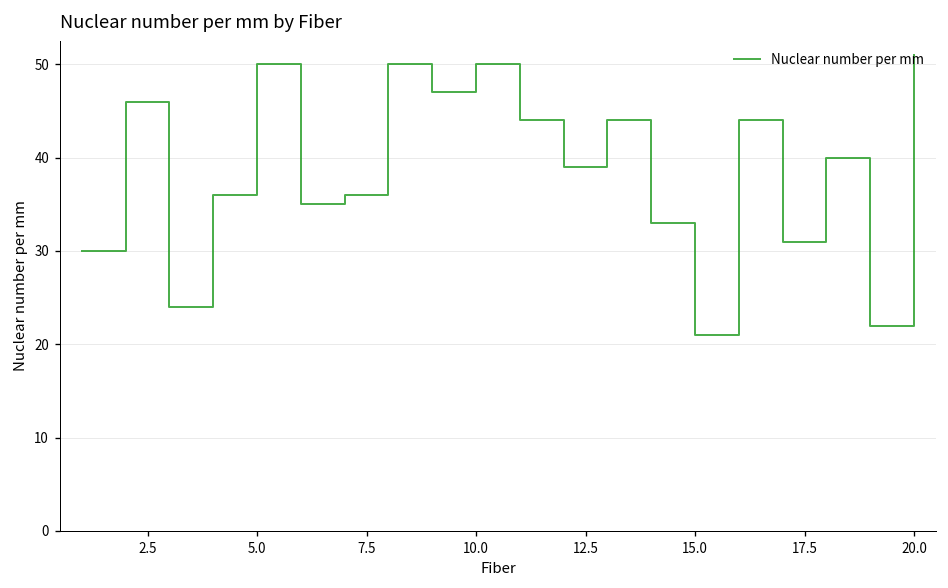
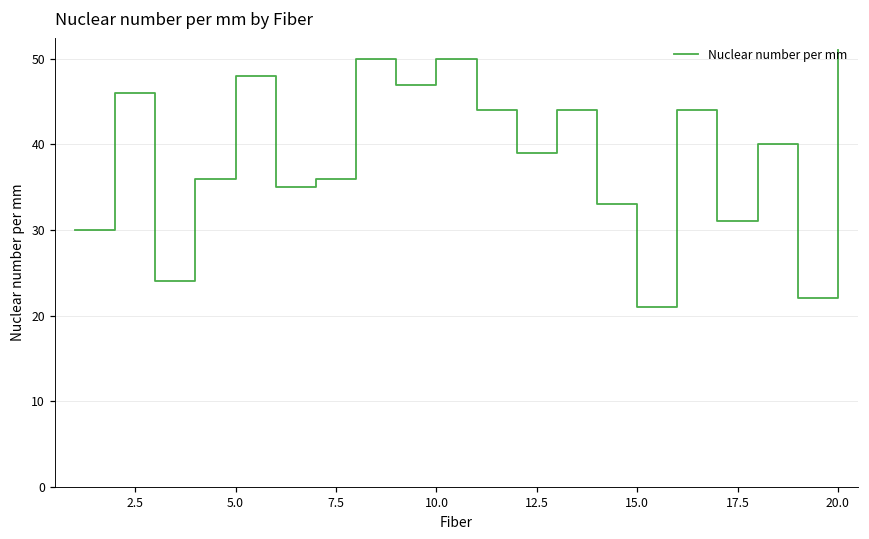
  {
-   "5.0": 50,
+   "5.0": 48,
    "10.0": 50,
    "15.0": 21,
    "20.0": 51
  }
